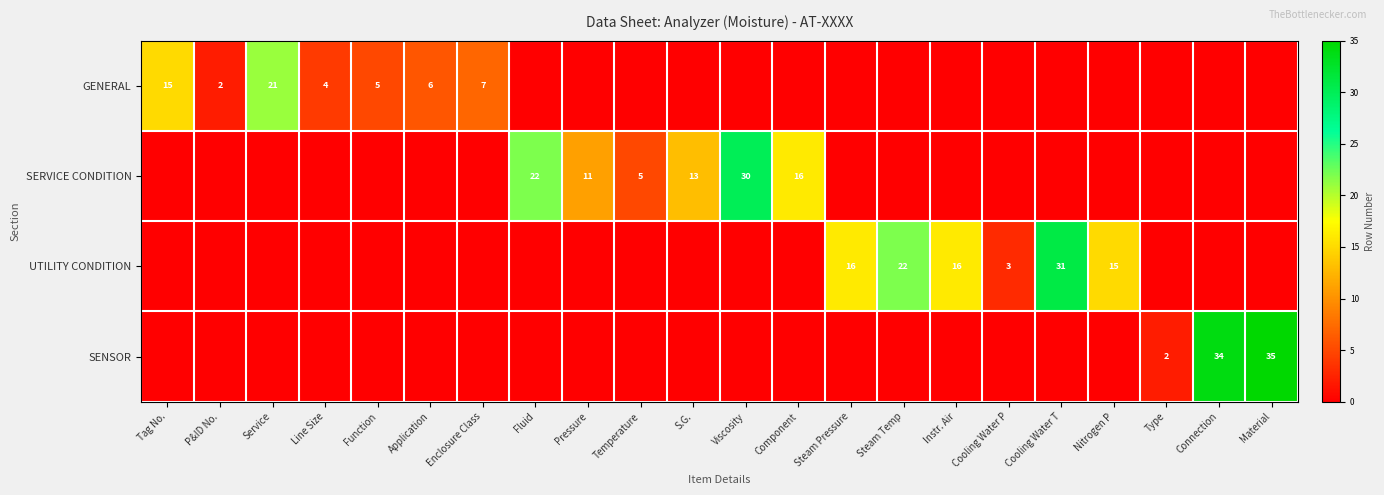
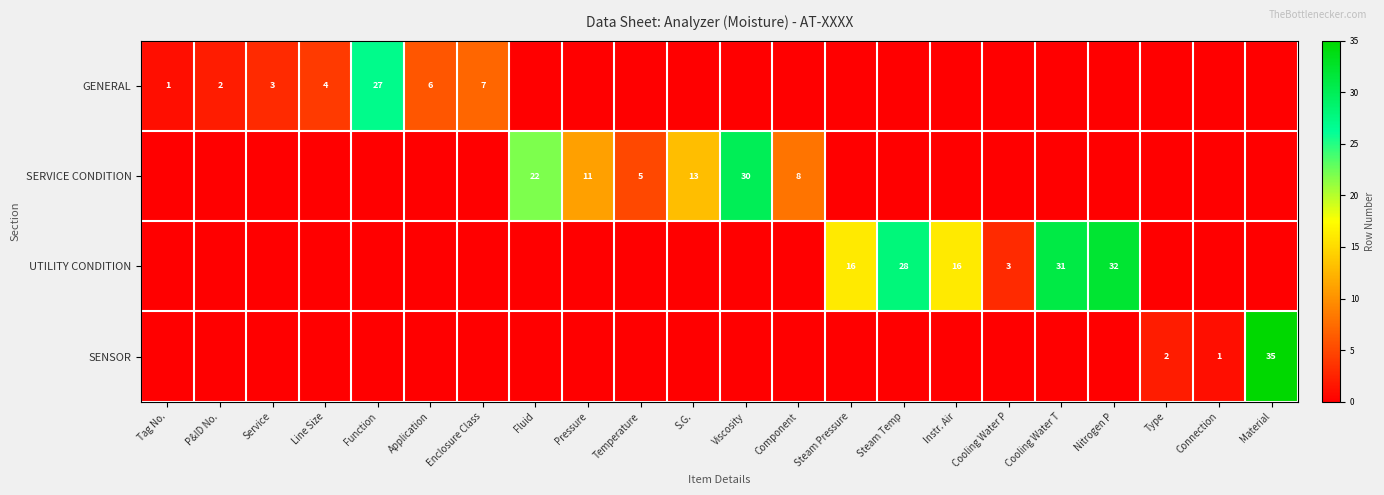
  {
    "GENERAL": {
-     "Tag No.": 15,
+     "Tag No.": 1,
      "P&ID No.": 2,
-     "Service": 21,
+     "Service": 3,
      "Line Size": 4,
-     "Function": 5,
+     "Function": 27,
      "Application": 6,
      "Enclosure Class": 7
    },
    "SERVICE CONDITION": {
      "Fluid": 22,
      "Pressure": 11,
      "Temperature": 5,
      "S.G.": 13,
      "Viscosity": 30,
-     "Component": 16
+     "Component": 8
    },
    "UTILITY CONDITION": {
      "Steam Pressure": 16,
-     "Steam Temp": 22,
+     "Steam Temp": 28,
      "Instr. Air": 16,
      "Cooling Water P": 3,
      "Cooling Water T": 31,
-     "Nitrogen P": 15
+     "Nitrogen P": 32
    },
    "SENSOR": {
      "Type": 2,
-     "Connection": 34,
+     "Connection": 1,
      "Material": 35
    }
  }
